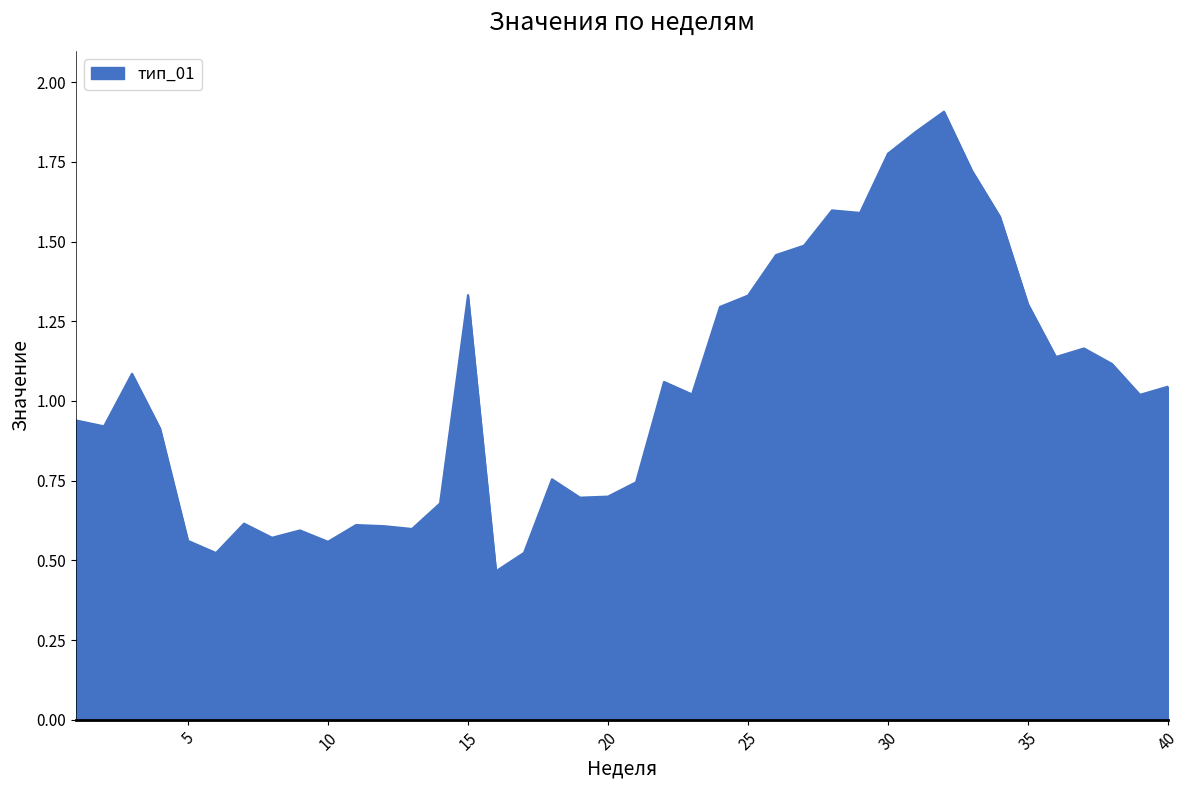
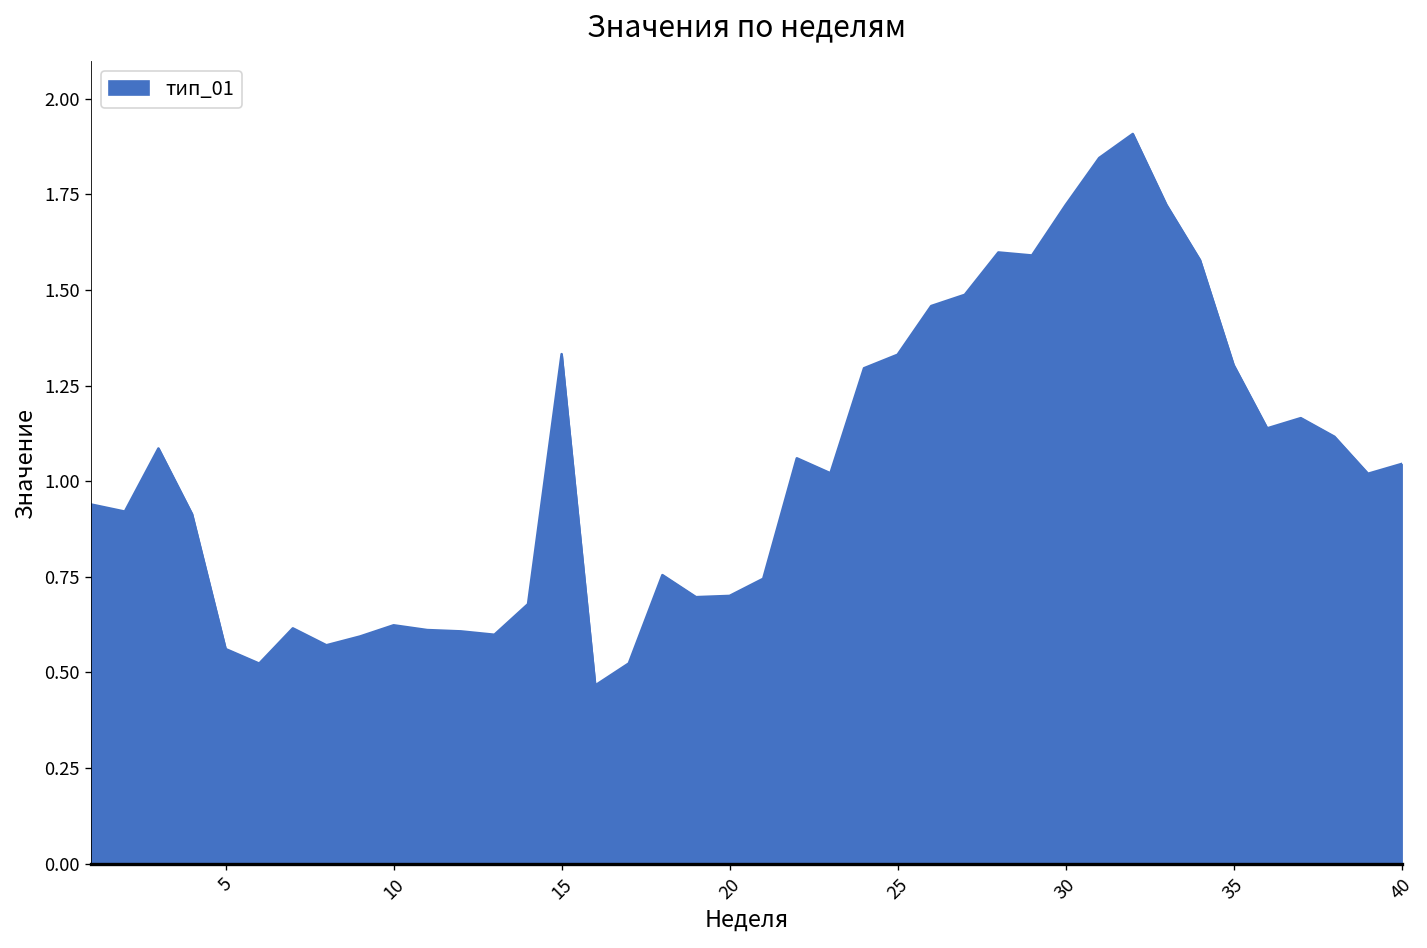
  {
    "5": 0.56,
-   "10": 0.56,
+   "10": 0.62,
    "15": 1.33,
    "20": 0.70,
    "25": 1.33,
-   "30": 1.78,
+   "30": 1.72,
    "35": 1.30,
    "40": 1.05
  }
